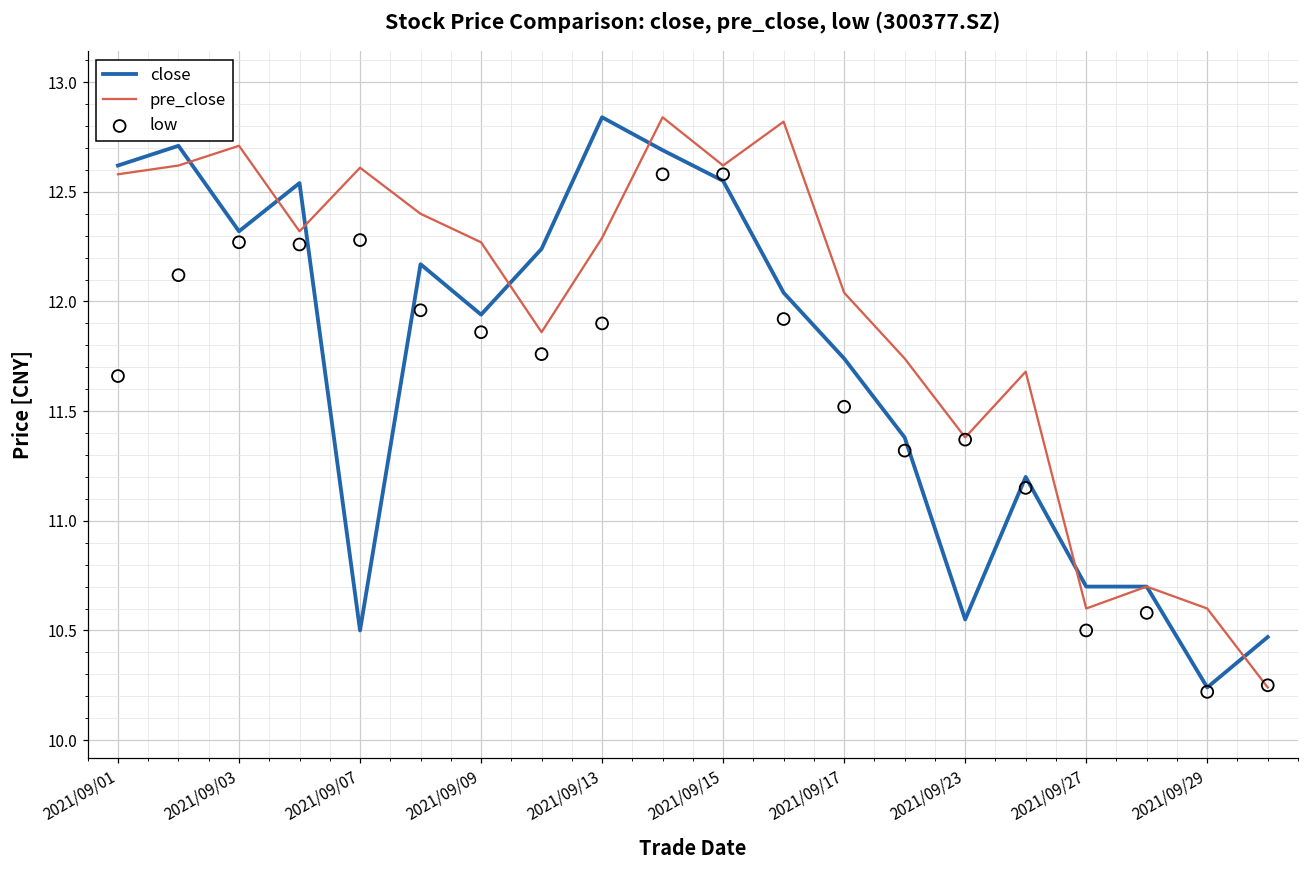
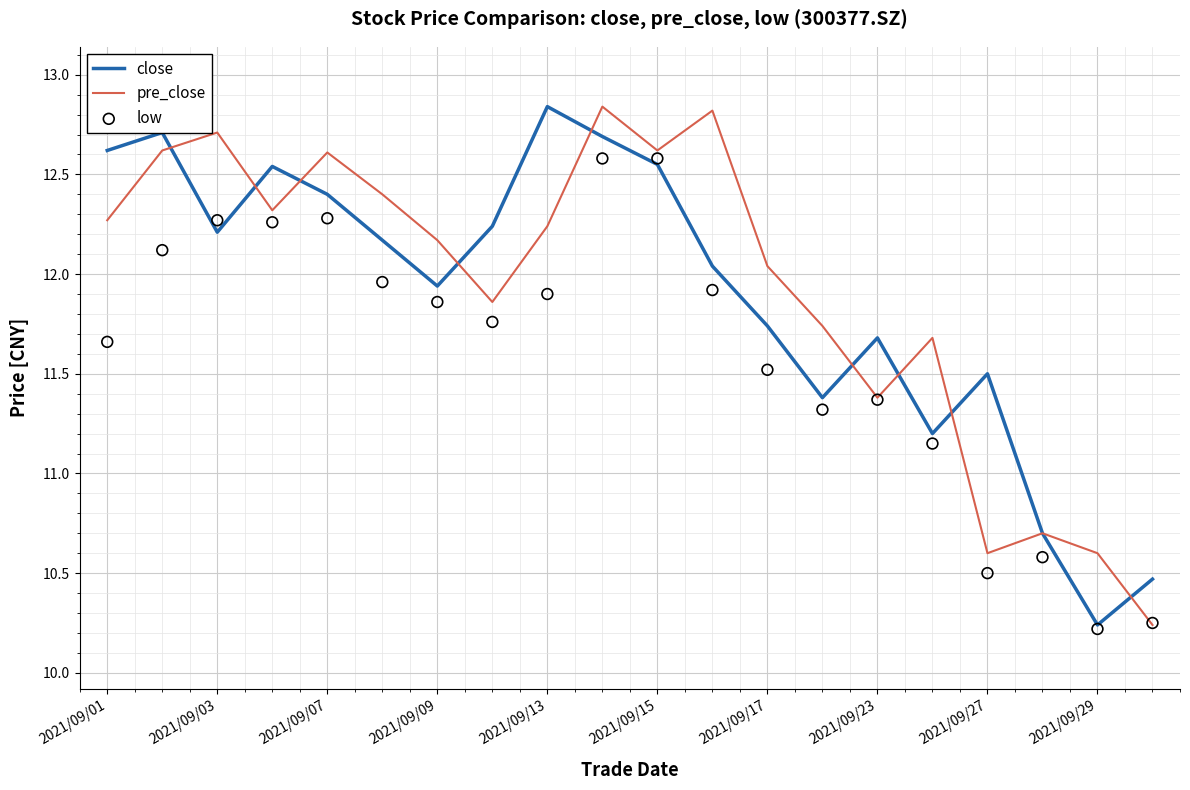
  {
    "close": {
      "2021/09/01": 12.62,
-     "2021/09/03": 12.32,
-     "2021/09/07": 10.5,
+     "2021/09/03": 12.21,
+     "2021/09/07": 12.4,
      "2021/09/09": 11.94,
      "2021/09/13": 12.84,
      "2021/09/15": 12.55,
      "2021/09/17": 11.74,
-     "2021/09/23": 10.55,
-     "2021/09/27": 10.7,
+     "2021/09/23": 11.68,
+     "2021/09/27": 11.5,
      "2021/09/29": 10.24
    },
    "pre_close": {
-     "2021/09/01": 12.58,
+     "2021/09/01": 12.27,
      "2021/09/03": 12.71,
      "2021/09/07": 12.61,
-     "2021/09/09": 12.27,
-     "2021/09/13": 12.29,
+     "2021/09/09": 12.17,
+     "2021/09/13": 12.24,
      "2021/09/15": 12.62,
      "2021/09/17": 12.04,
      "2021/09/27": 10.60,
      "2021/09/29": 10.60
    }
  }
